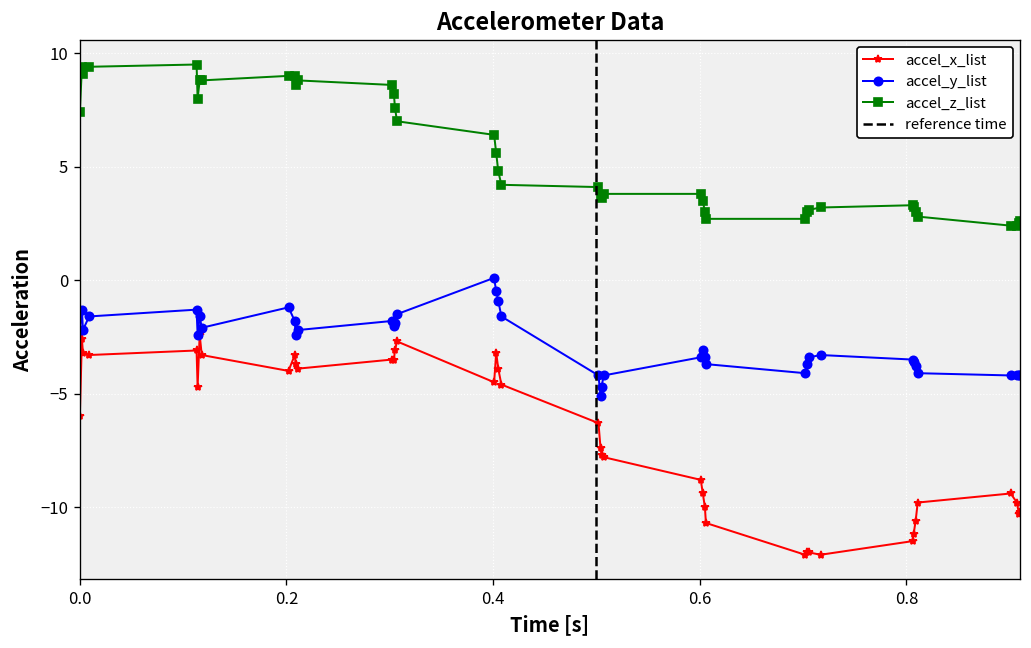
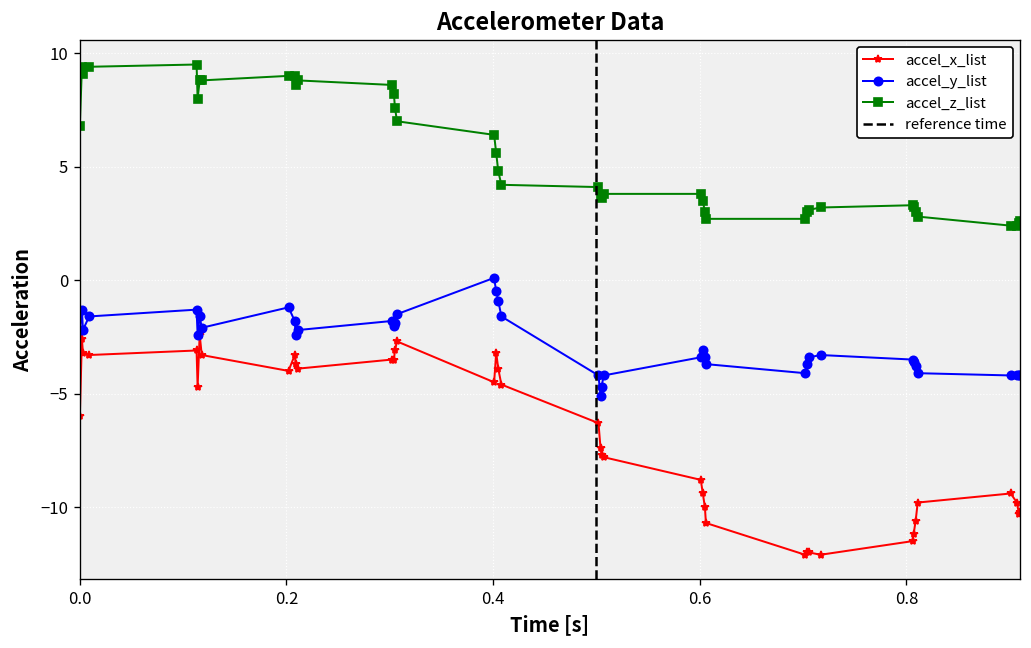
  {
    "accel_x_list": {
      "0.0": -6.0
    },
    "accel_y_list": {
      "0.0": -2.2
    },
    "accel_z_list": {
-     "0.0": 7.4
+     "0.0": 6.8
    }
  }
